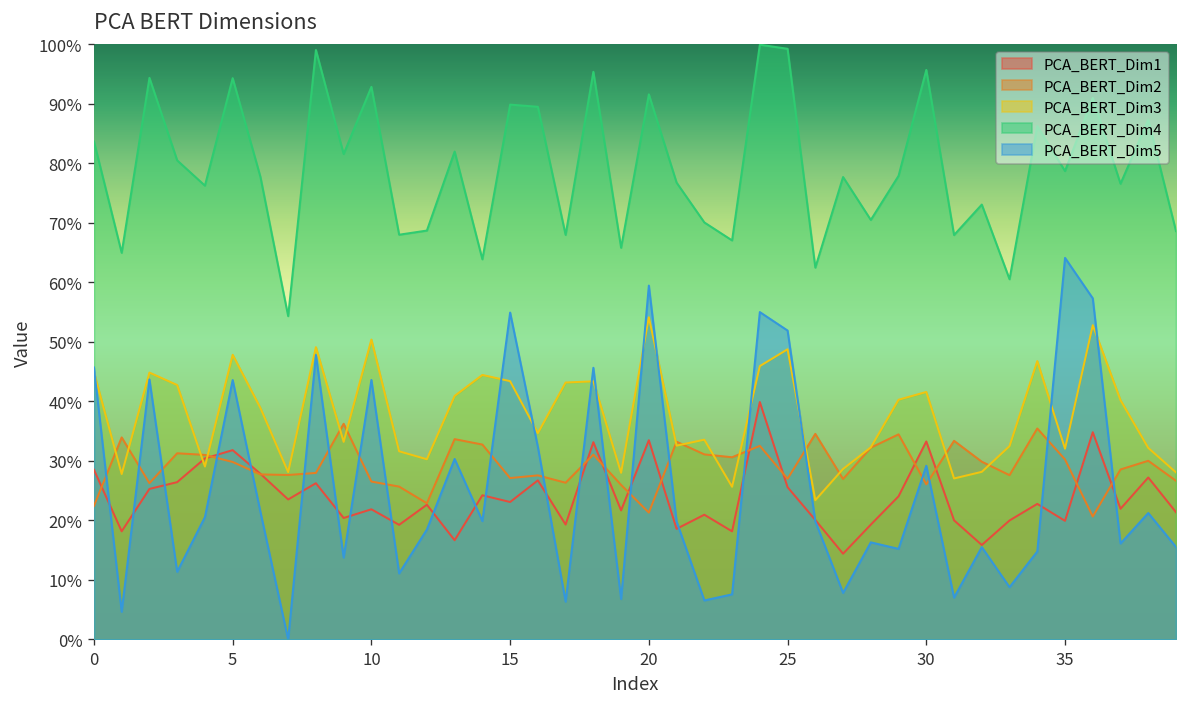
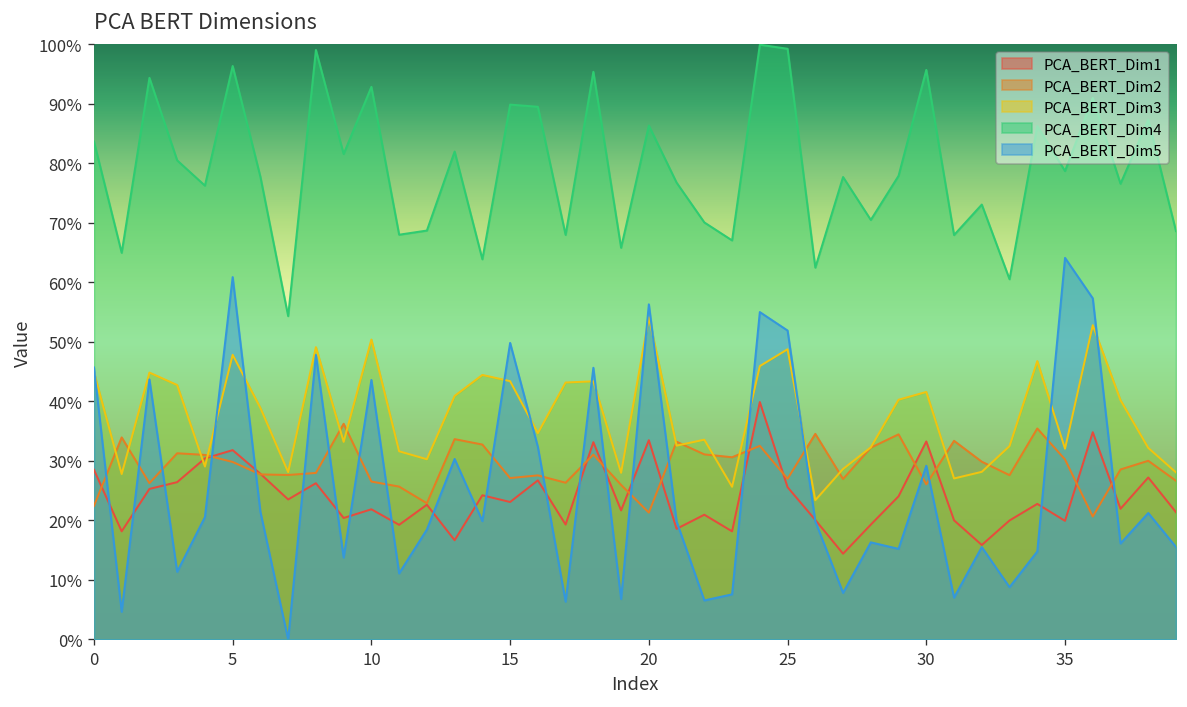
  {
    "PCA_BERT_Dim4": {
      "0": "84%",
-     "5": "94%",
+     "5": "96%",
      "10": "93%",
      "15": "90%",
-     "20": "92%",
+     "20": "86%",
      "25": "99%",
      "30": "96%"
    },
    "PCA_BERT_Dim5": {
      "0": "46%",
-     "5": "44%",
+     "5": "61%",
      "10": "44%",
-     "15": "55%",
-     "20": "59%",
+     "15": "50%",
+     "20": "56%",
      "25": "52%",
      "30": "29%",
      "35": "64%"
    }
  }
